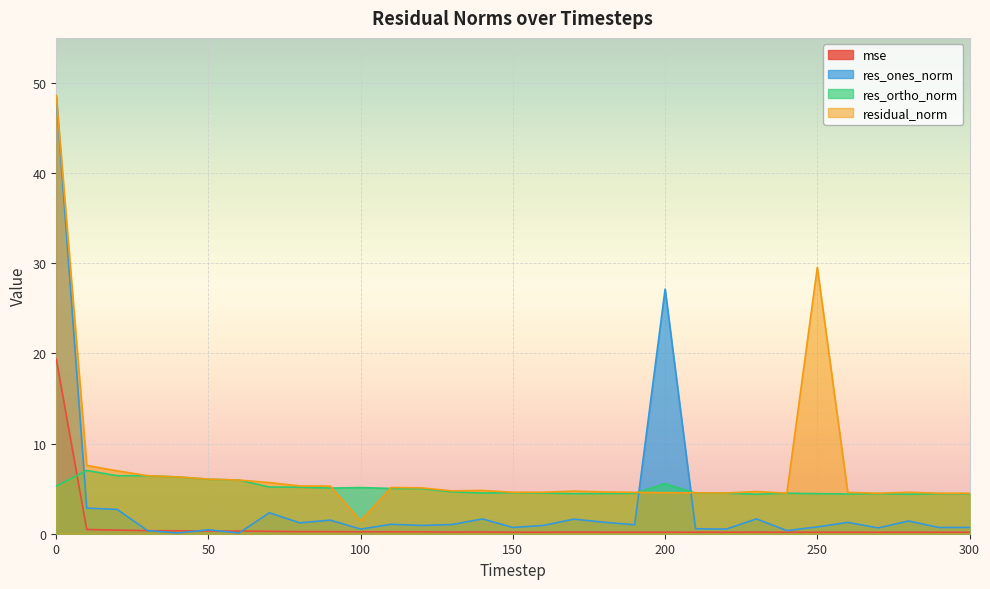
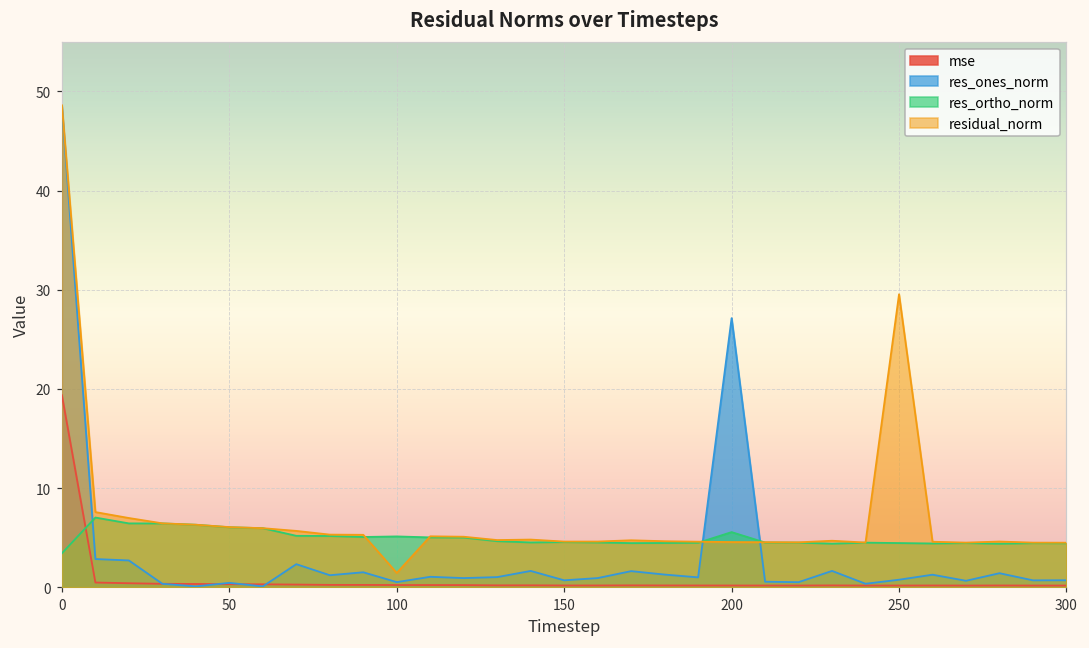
  {
    "mse": {
      "0": 19,
      "100": 0,
      "150": 0,
      "200": 0,
      "250": 0,
      "300": 0
    },
    "res_ones_norm": {
      "100": 1,
      "150": 1,
      "200": 27,
      "250": 1,
      "300": 1
    },
    "res_ortho_norm": {
-     "0": 5,
+     "0": 3,
      "100": 5,
      "200": 6,
      "250": 4
    },
    "residual_norm": {
      "100": 1,
      "200": 5,
      "250": 30
    }
  }
